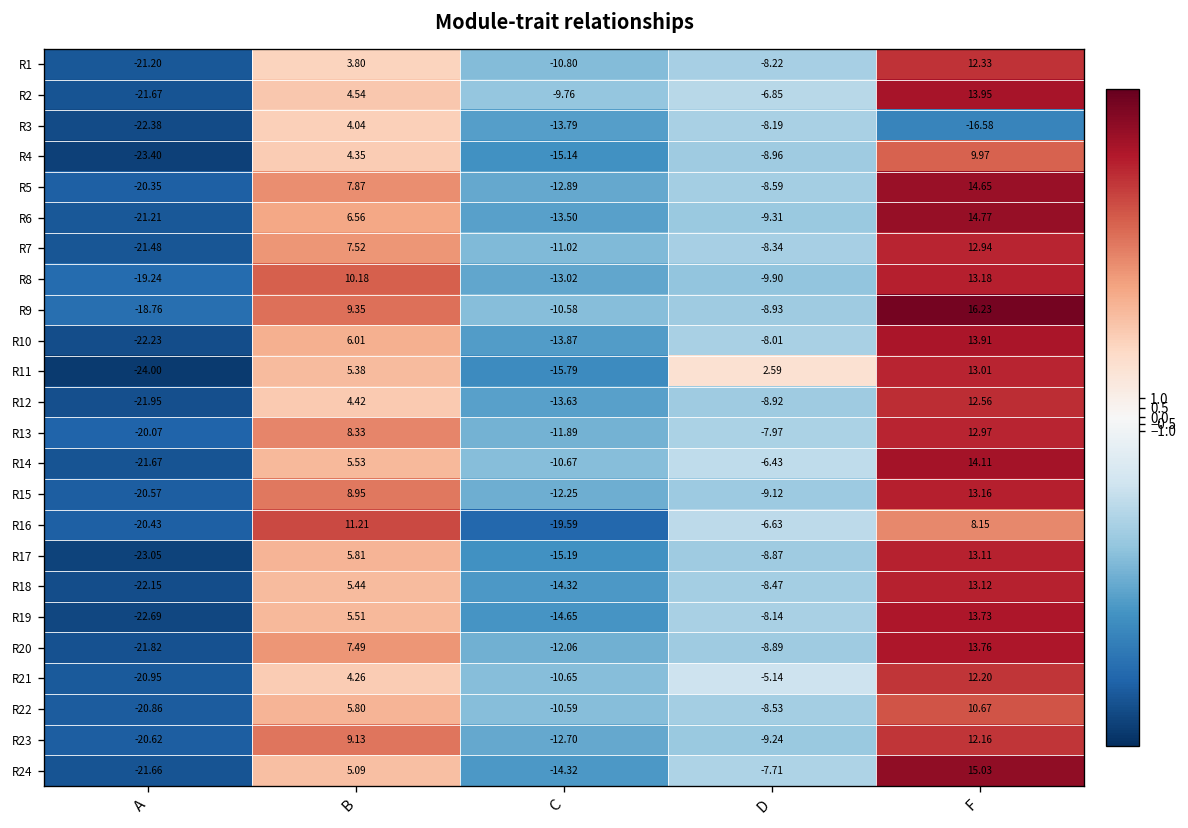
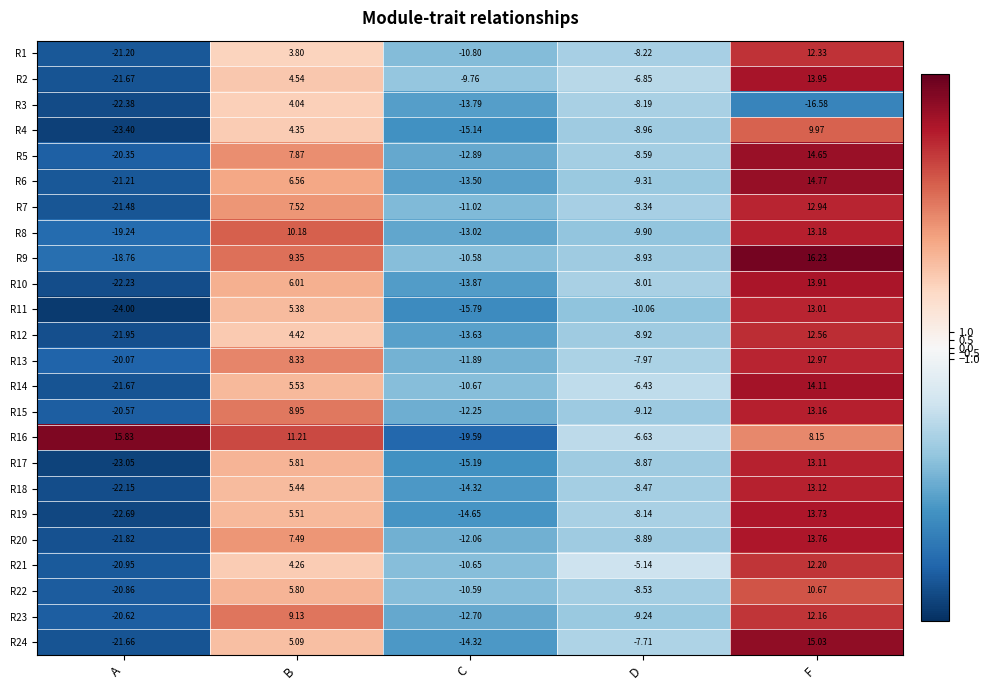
  {
    "R1": {
      "A": -21.20,
      "B": 3.80,
      "C": -10.80,
      "D": -8.22,
      "F": 12.33
    },
    "R2": {
      "A": -21.67,
      "B": 4.54,
      "C": -9.76,
      "D": -6.85,
      "F": 13.95
    },
    "R3": {
      "A": -22.38,
      "B": 4.04,
      "C": -13.79,
      "D": -8.19,
      "F": -16.58
    },
    "R4": {
      "A": -23.40,
      "B": 4.35,
      "C": -15.14,
      "D": -8.96,
      "F": 9.97
    },
    "R5": {
      "A": -20.35,
      "B": 7.87,
      "C": -12.89,
      "D": -8.59,
      "F": 14.65
    },
    "R6": {
      "A": -21.21,
      "B": 6.56,
      "C": -13.50,
      "D": -9.31,
      "F": 14.77
    },
    "R7": {
      "A": -21.48,
      "B": 7.52,
      "C": -11.02,
      "D": -8.34,
      "F": 12.94
    },
    "R8": {
      "A": -19.24,
      "B": 10.18,
      "C": -13.02,
      "D": -9.90,
      "F": 13.18
    },
    "R9": {
      "A": -18.76,
      "B": 9.35,
      "C": -10.58,
      "D": -8.93,
      "F": 16.23
    },
    "R10": {
      "A": -22.23,
      "B": 6.01,
      "C": -13.87,
      "D": -8.01,
      "F": 13.91
    },
    "R11": {
      "A": -24.00,
      "B": 5.38,
      "C": -15.79,
-     "D": 2.59,
+     "D": -10.06,
      "F": 13.01
    },
    "R12": {
      "A": -21.95,
      "B": 4.42,
      "C": -13.63,
      "D": -8.92,
      "F": 12.56
    },
    "R13": {
      "A": -20.07,
      "B": 8.33,
      "C": -11.89,
      "D": -7.97,
      "F": 12.97
    },
    "R14": {
      "A": -21.67,
      "B": 5.53,
      "C": -10.67,
      "D": -6.43,
      "F": 14.11
    },
    "R15": {
      "A": -20.57,
      "B": 8.95,
      "C": -12.25,
      "D": -9.12,
      "F": 13.16
    },
    "R16": {
-     "A": -20.43,
+     "A": 15.83,
      "B": 11.21,
      "C": -19.59,
      "D": -6.63,
      "F": 8.15
    },
    "R17": {
      "A": -23.05,
      "B": 5.81,
      "C": -15.19,
      "D": -8.87,
      "F": 13.11
    },
    "R18": {
      "A": -22.15,
      "B": 5.44,
      "C": -14.32,
      "D": -8.47,
      "F": 13.12
    },
    "R19": {
      "A": -22.69,
      "B": 5.51,
      "C": -14.65,
      "D": -8.14,
      "F": 13.73
    },
    "R20": {
      "A": -21.82,
      "B": 7.49,
      "C": -12.06,
      "D": -8.89,
      "F": 13.76
    },
    "R21": {
      "A": -20.95,
      "B": 4.26,
      "C": -10.65,
      "D": -5.14,
      "F": 12.20
    },
    "R22": {
      "A": -20.86,
      "B": 5.80,
      "C": -10.59,
      "D": -8.53,
      "F": 10.67
    },
    "R23": {
      "A": -20.62,
      "B": 9.13,
      "C": -12.70,
      "D": -9.24,
      "F": 12.16
    },
    "R24": {
      "A": -21.66,
      "B": 5.09,
      "C": -14.32,
      "D": -7.71,
      "F": 15.03
    }
  }
